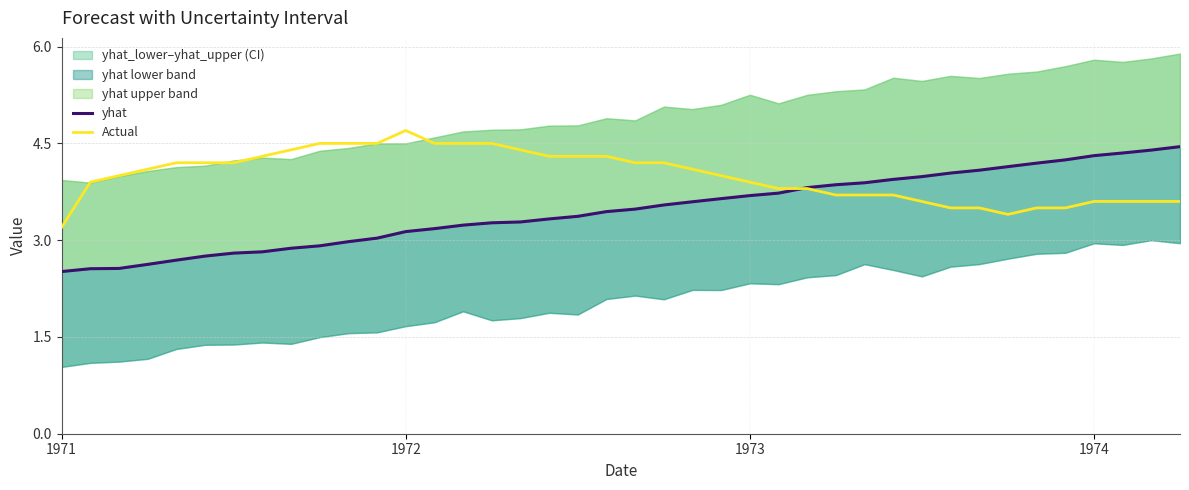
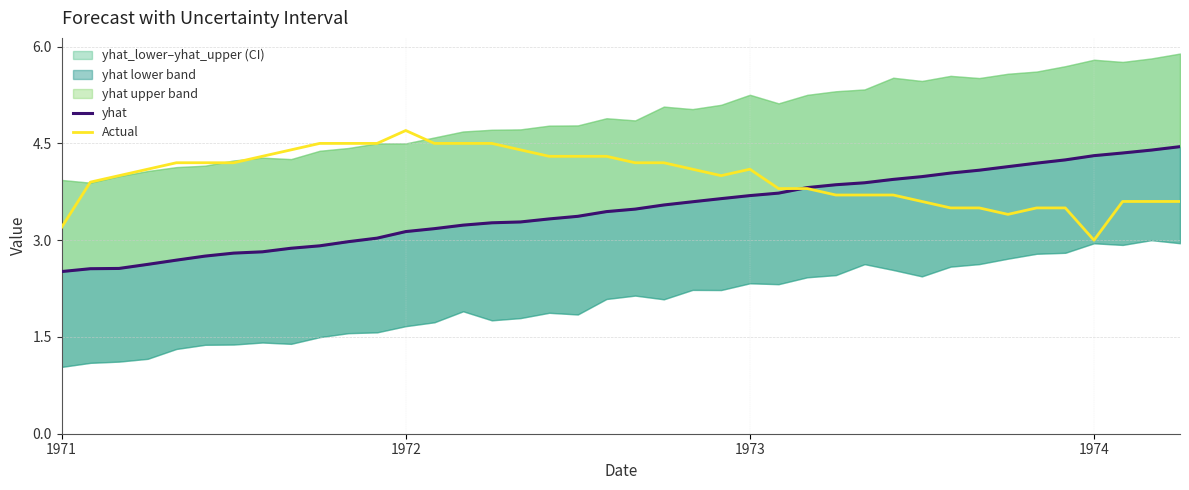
  {
    "yhat lower band": {
      "1971": 2.5,
      "1972": 3.1,
      "1973": 3.7,
      "1974": 4.3
    },
    "Actual": {
      "1971": 3.2,
      "1972": 4.7,
-     "1973": 3.9,
-     "1974": 3.6
+     "1973": 4.1,
+     "1974": 3.0
    }
  }
